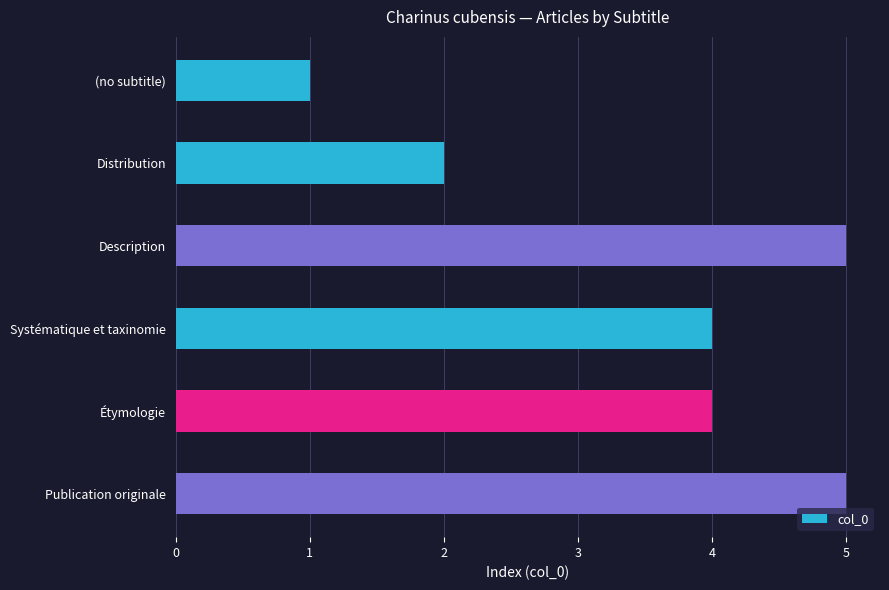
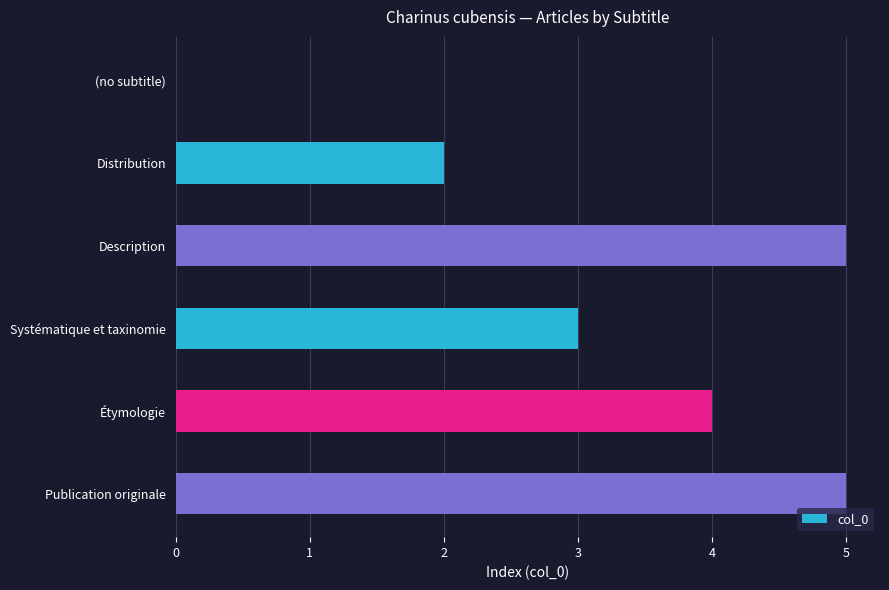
  {
-   "(no subtitle)": 1,
+   "(no subtitle)": 0,
    "Distribution": 2,
    "Description": 5,
-   "Systématique et taxinomie": 4,
+   "Systématique et taxinomie": 3,
    "Étymologie": 4,
    "Publication originale": 5
  }
